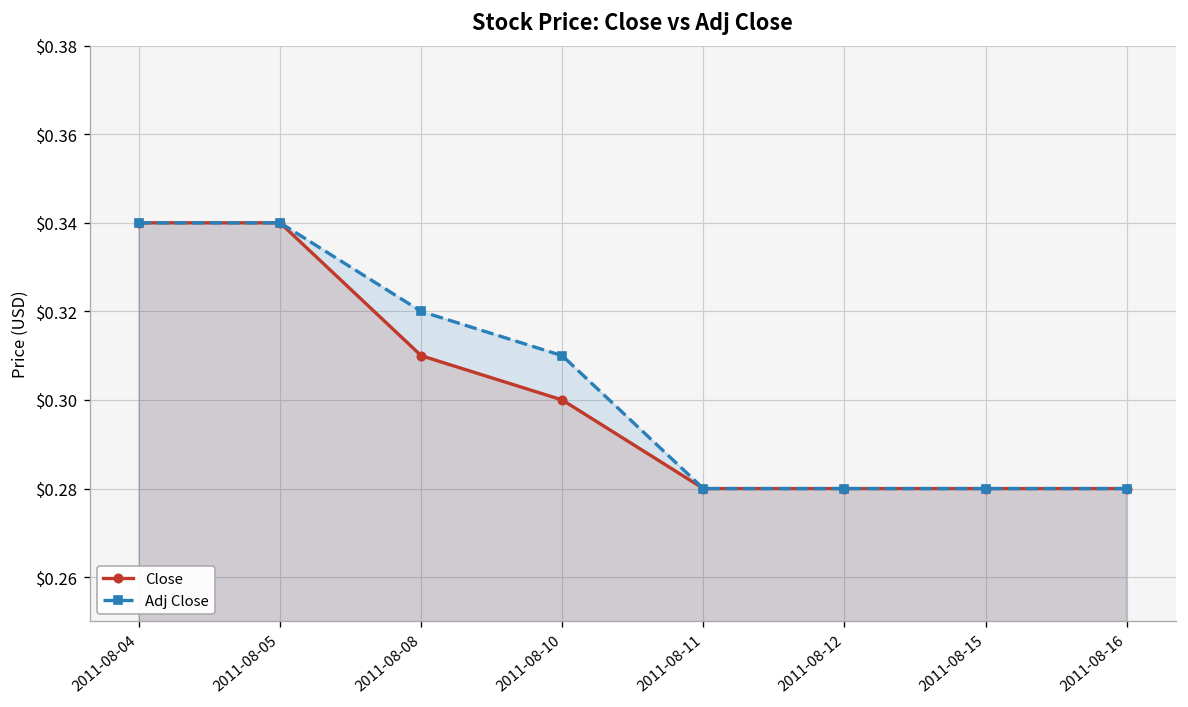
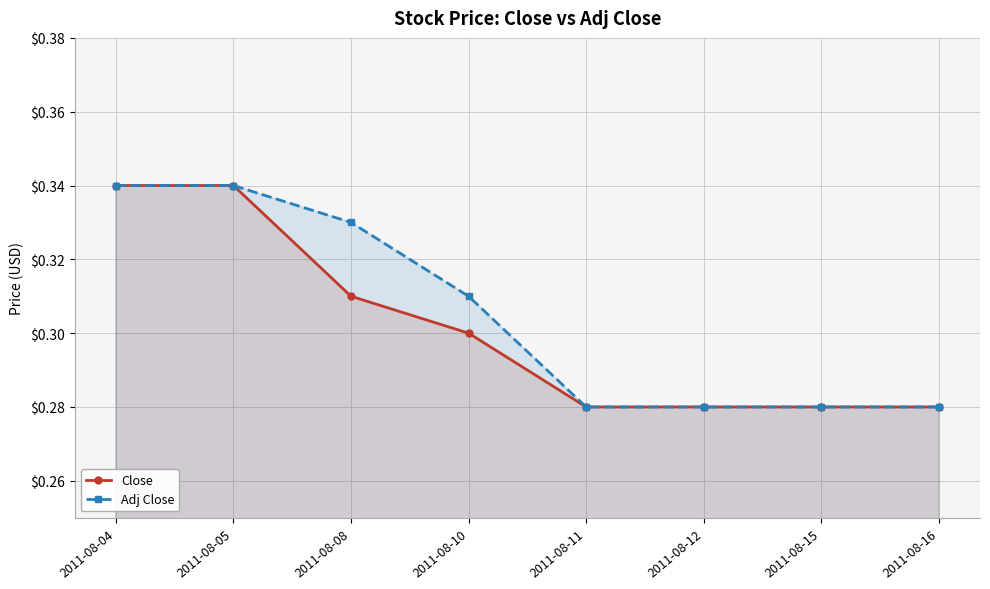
  {
    "Close": {
      "2011-08-08": "$0.31",
      "2011-08-10": "$0.30"
    },
    "Adj Close": {
-     "2011-08-08": "$0.32",
+     "2011-08-08": "$0.33",
      "2011-08-10": "$0.31"
    }
  }
